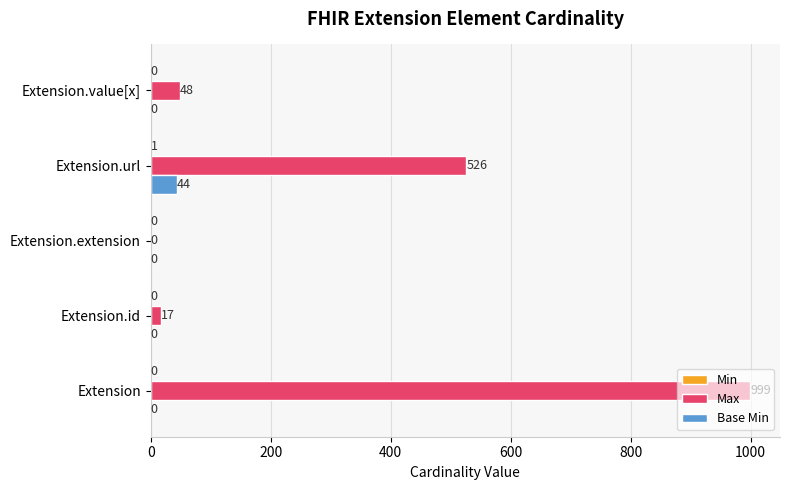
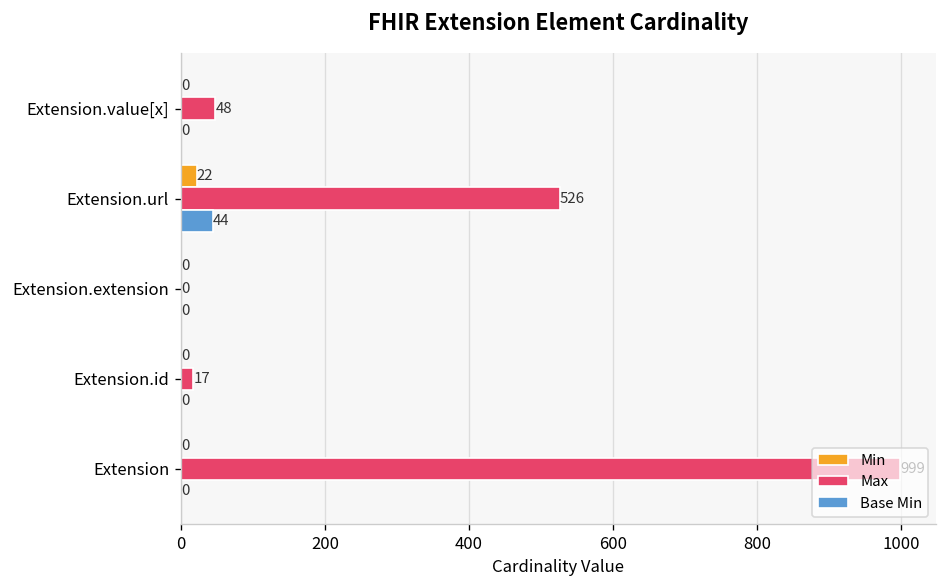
  {
    "Min": {
      "Extension.value[x]": 0,
-     "Extension.url": 1,
+     "Extension.url": 22,
      "Extension.extension": 0,
      "Extension.id": 0,
      "Extension": 0
    },
    "Max": {
      "Extension.value[x]": 48,
      "Extension.url": 526,
      "Extension.extension": 0,
      "Extension.id": 17
    },
    "Base Min": {
      "Extension.value[x]": 0,
      "Extension.url": 44,
      "Extension.extension": 0,
      "Extension.id": 0,
      "Extension": 0
    }
  }
